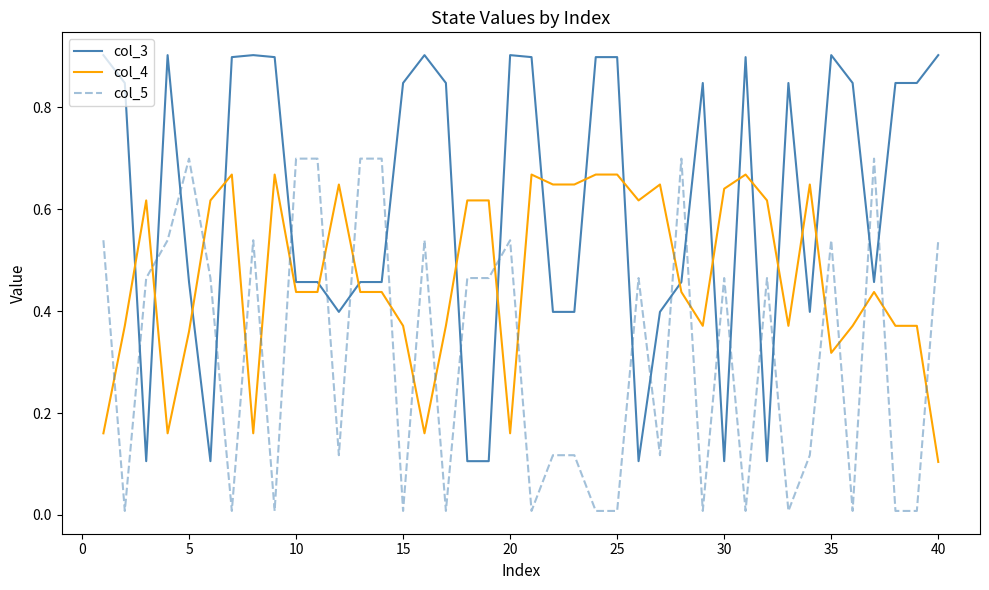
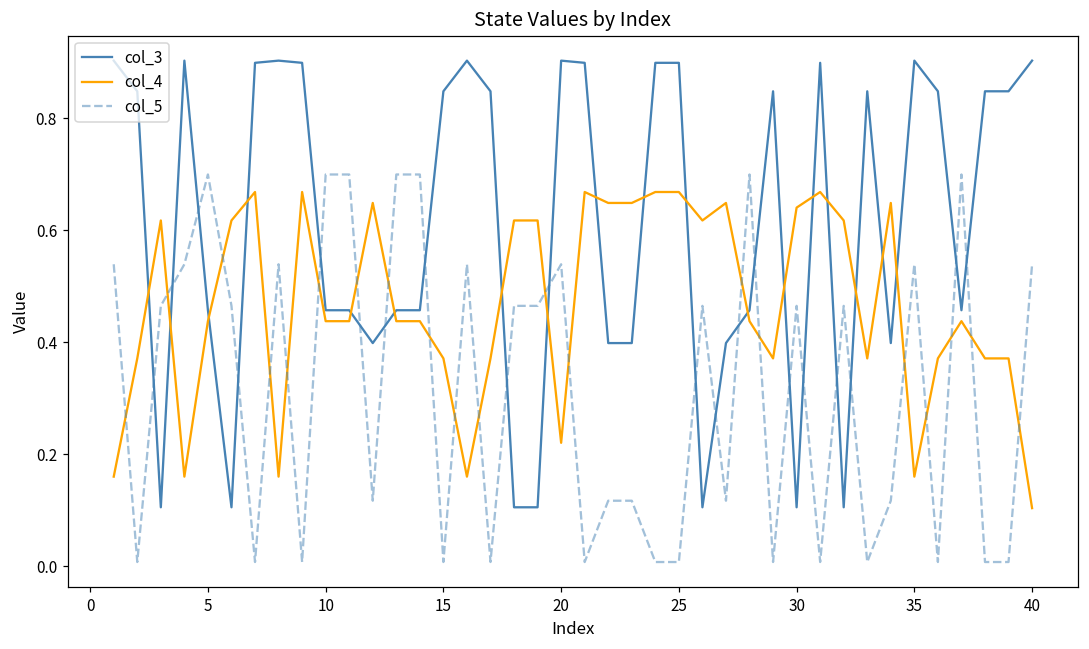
  {
    "col_4": {
-     "5": 0.36,
+     "5": 0.44,
      "10": 0.44,
      "15": 0.37,
-     "20": 0.16,
+     "20": 0.22,
      "25": 0.67,
      "30": 0.64,
-     "35": 0.32,
+     "35": 0.16,
      "40": 0.10
    }
  }
